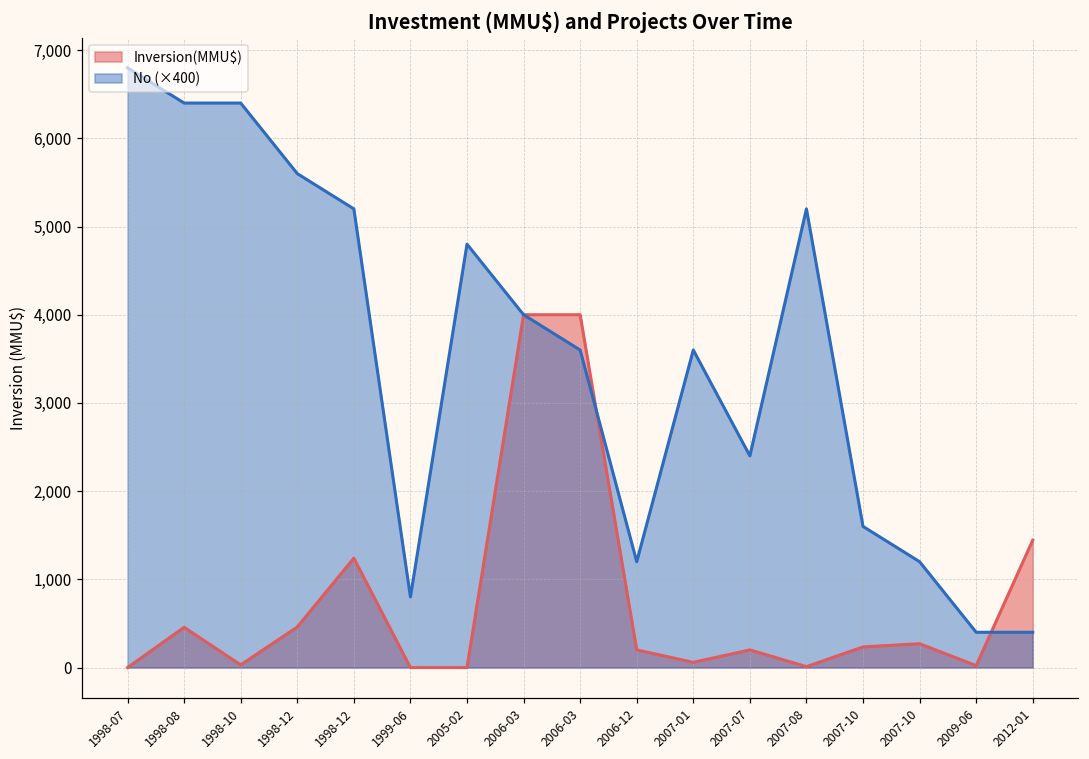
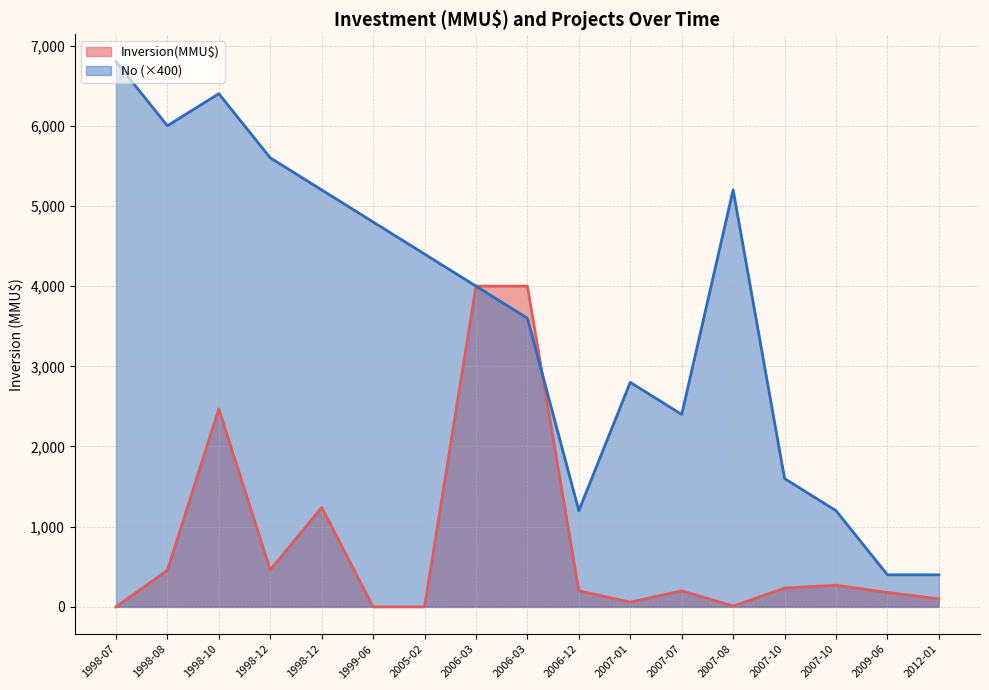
  {
    "Inversion(MMU$)": {
      "1998-07": "0",
      "1998-08": "500",
-     "1998-10": "0",
+     "1998-10": "2,500",
      "1999-06": "0",
      "2005-02": "0",
      "2006-12": "200",
      "2007-01": "100",
      "2007-07": "200",
      "2007-08": "0",
-     "2009-06": "0",
-     "2012-01": "1,400"
+     "2009-06": "200",
+     "2012-01": "100"
    },
    "No (×400)": {
-     "1998-08": "6,400",
+     "1998-08": "6,000",
      "1998-10": "6,400",
-     "1999-06": "800",
-     "2005-02": "4,800",
+     "1999-06": "4,800",
+     "2005-02": "4,400",
      "2006-12": "1,200",
-     "2007-01": "3,600",
+     "2007-01": "2,800",
      "2007-07": "2,400",
      "2007-08": "5,200",
      "2009-06": "400",
      "2012-01": "400"
    }
  }
